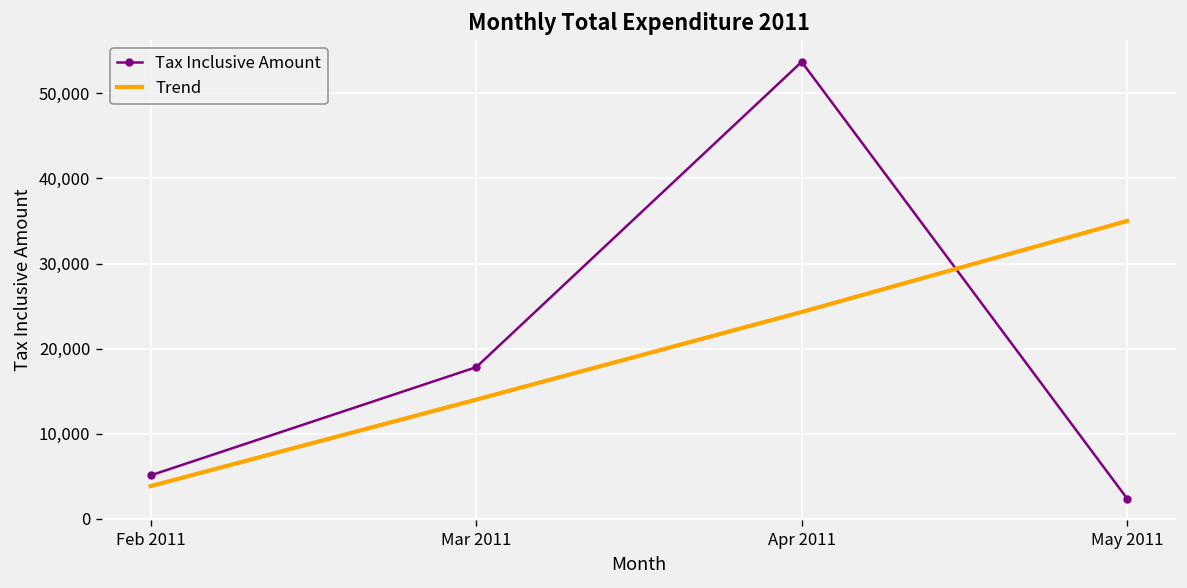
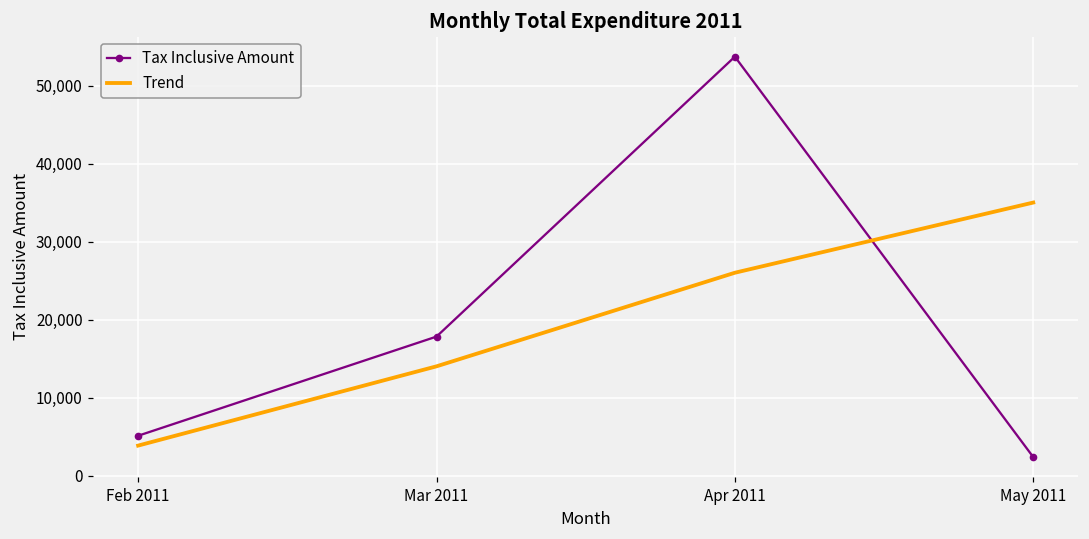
  {
    "Tax Inclusive Amount": {
      "Feb 2011": "5,000",
      "Mar 2011": "18,000",
      "Apr 2011": "54,000",
      "May 2011": "2,000"
    },
    "Trend": {
      "Feb 2011": "4,000",
      "Mar 2011": "14,000",
-     "Apr 2011": "24,000",
+     "Apr 2011": "26,000",
      "May 2011": "35,000"
    }
  }
